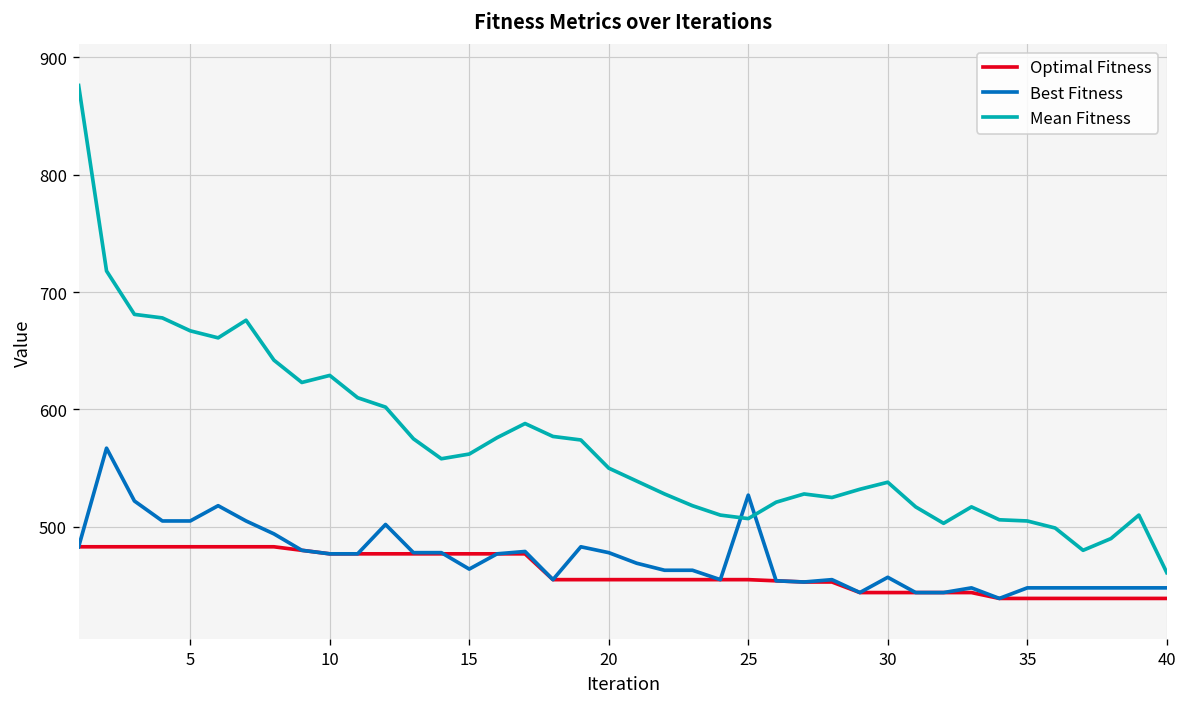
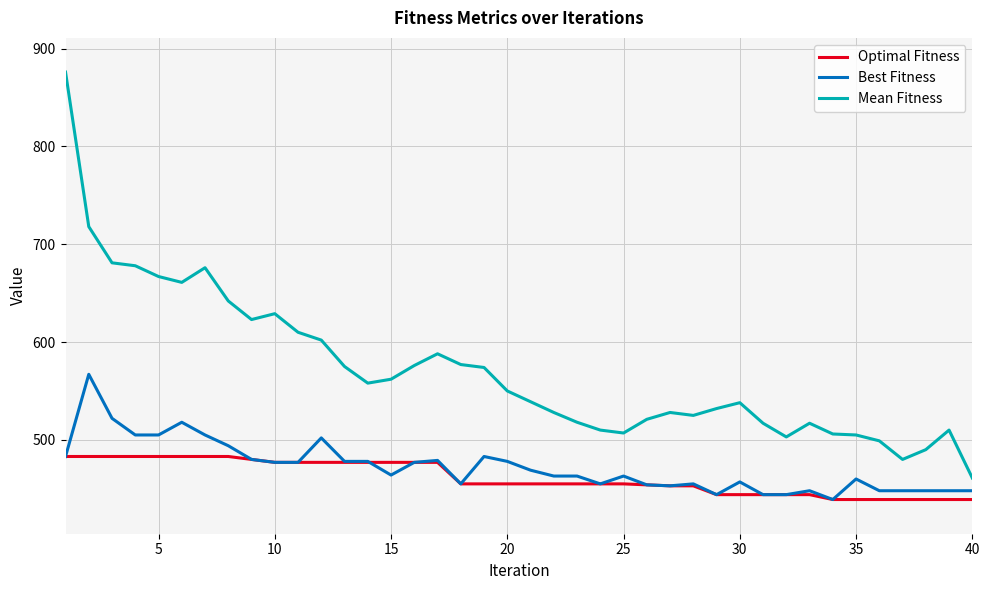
  {
    "Optimal Fitness": {
      "5": 480,
      "15": 480,
      "20": 460,
      "25": 460,
      "30": 440,
      "35": 440,
      "40": 440
    },
    "Best Fitness": {
      "5": 510,
      "15": 460,
      "20": 480,
-     "25": 530,
+     "25": 460,
      "30": 460,
-     "35": 450,
+     "35": 460,
      "40": 450
    },
    "Mean Fitness": {
      "5": 670,
      "10": 630,
      "15": 560,
      "20": 550,
      "25": 510,
      "30": 540,
      "35": 510,
      "40": 460
    }
  }
